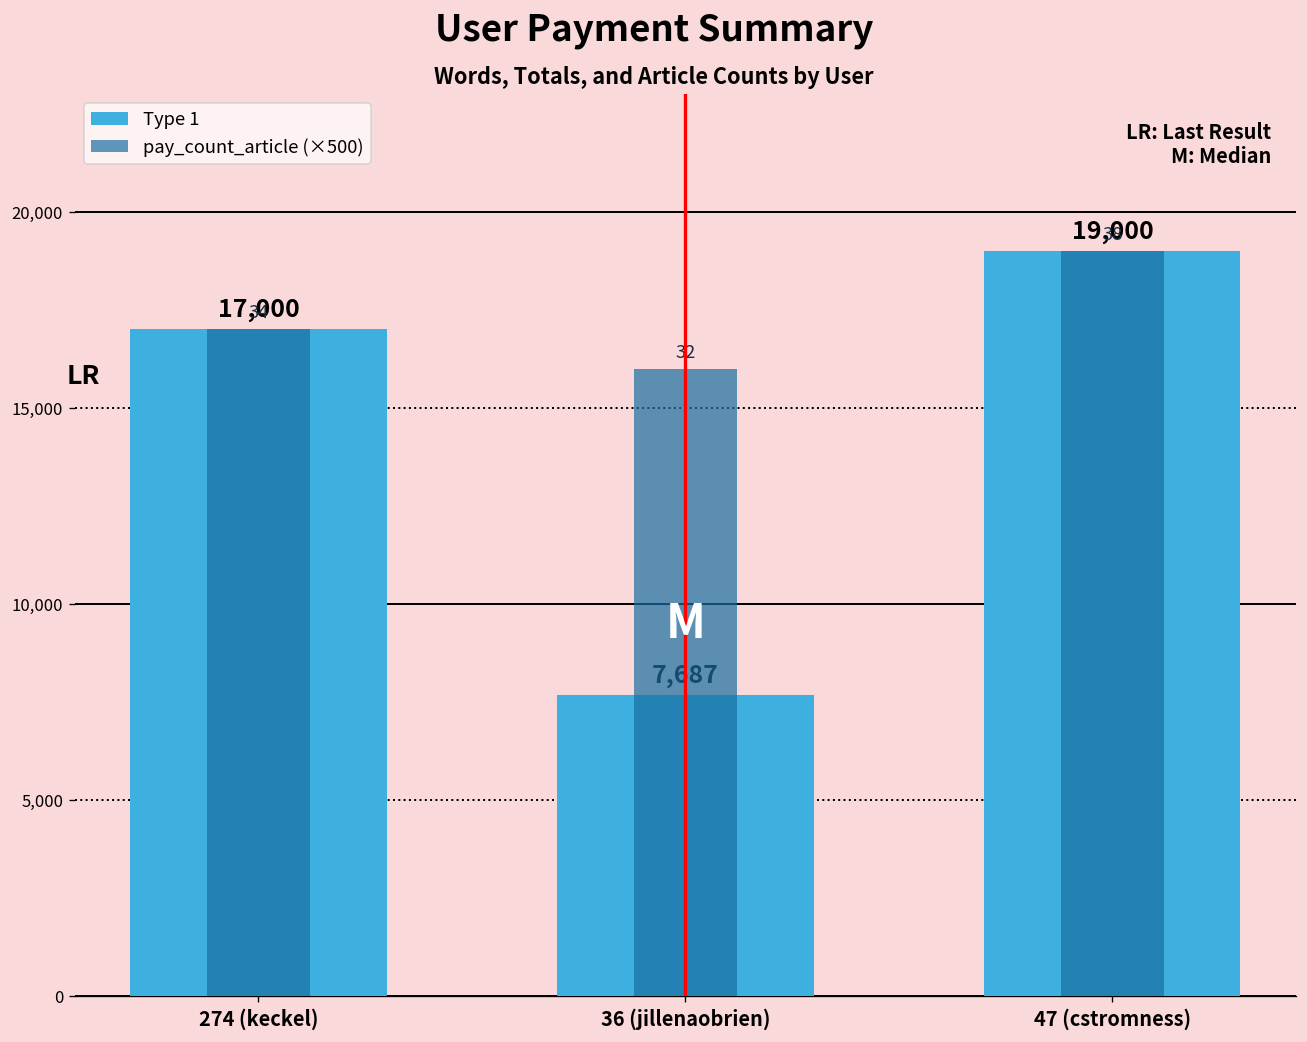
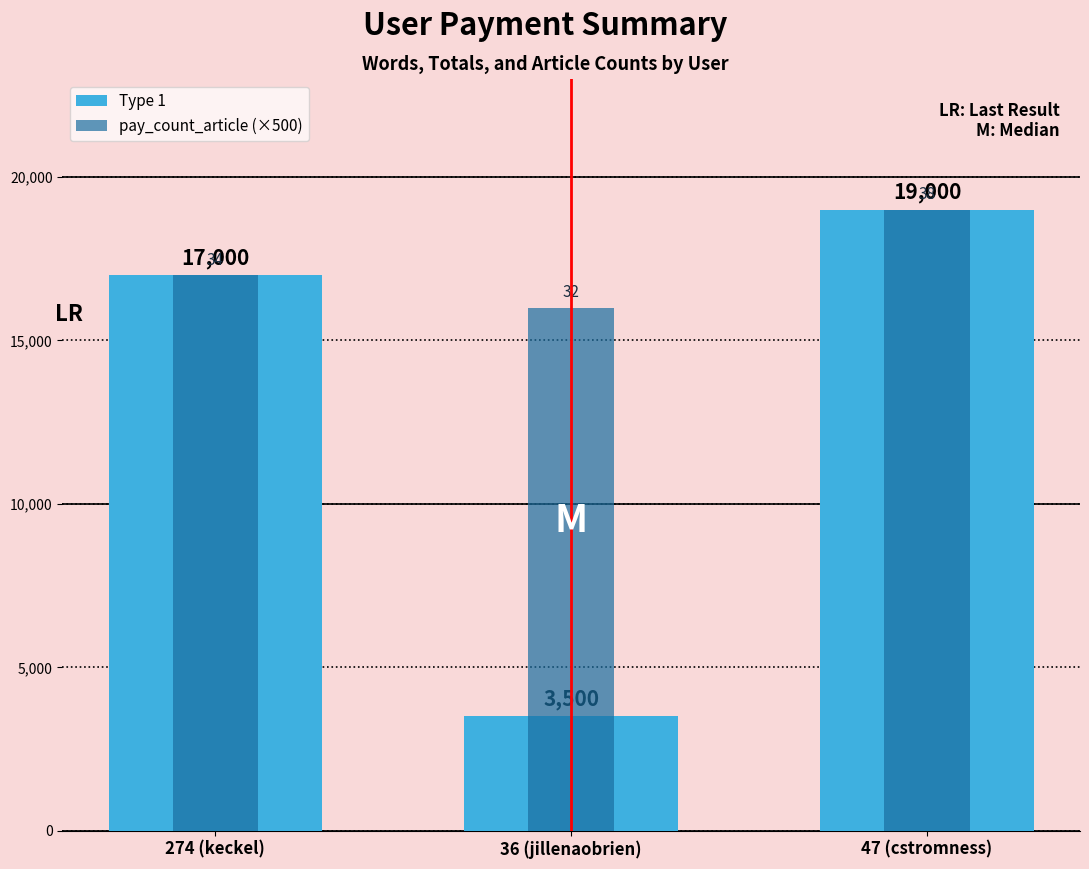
  {
    "Type 1": {
-     "36 (jillenaobrien)": "7,687"
+     "36 (jillenaobrien)": "3,500"
    }
  }
